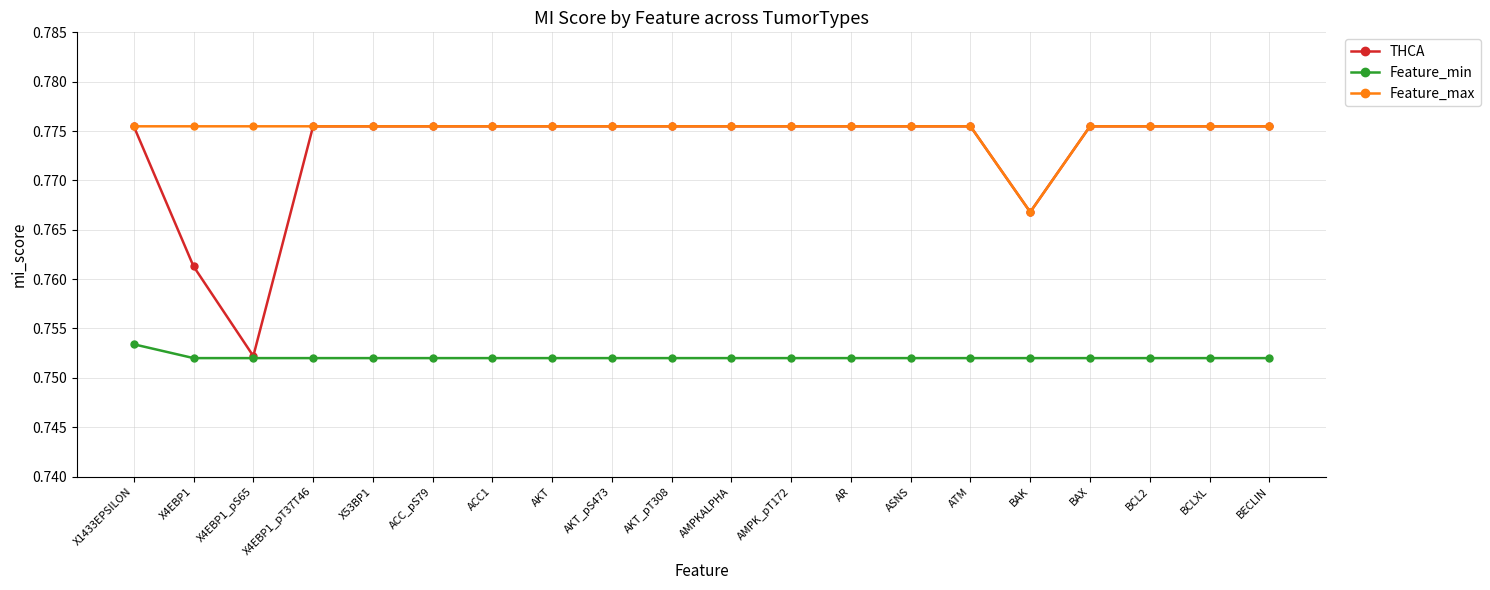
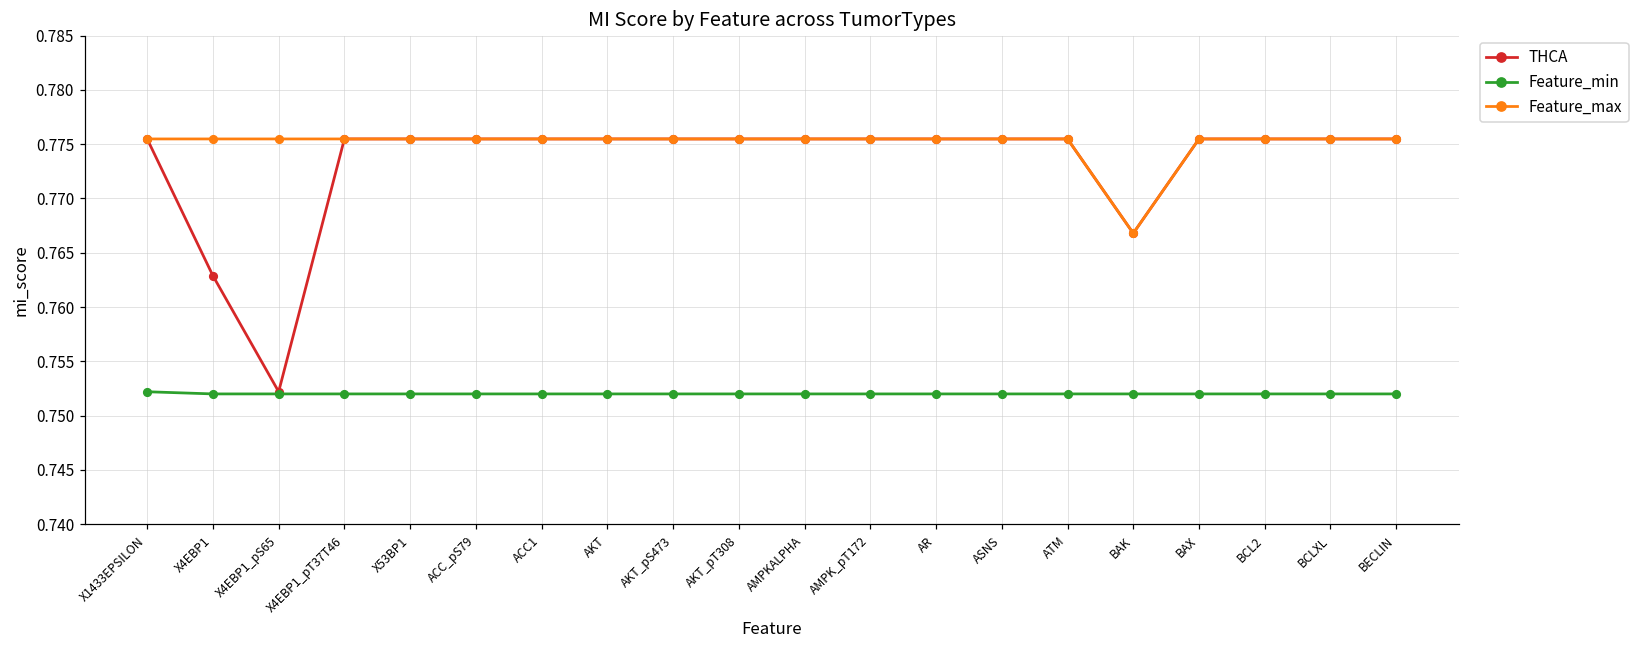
  {
    "THCA": {
-     "X4EBP1": 0.761
+     "X4EBP1": 0.763
    },
    "Feature_min": {
-     "X1433EPSILON": 0.753,
+     "X1433EPSILON": 0.752,
      "X4EBP1": 0.752,
      "X4EBP1_pT37T46": 0.752,
      "X53BP1": 0.752,
      "ACC_pS79": 0.752,
      "ACC1": 0.752,
      "AKT": 0.752,
      "AKT_pS473": 0.752,
      "AKT_pT308": 0.752,
      "AMPKALPHA": 0.752,
      "AMPK_pT172": 0.752,
      "AR": 0.752,
      "ASNS": 0.752,
      "ATM": 0.752,
      "BAK": 0.752,
      "BAX": 0.752,
      "BCL2": 0.752,
      "BCLXL": 0.752,
      "BECLIN": 0.752
    },
    "Feature_max": {
      "X4EBP1": 0.775,
      "X4EBP1_pS65": 0.775
    }
  }
